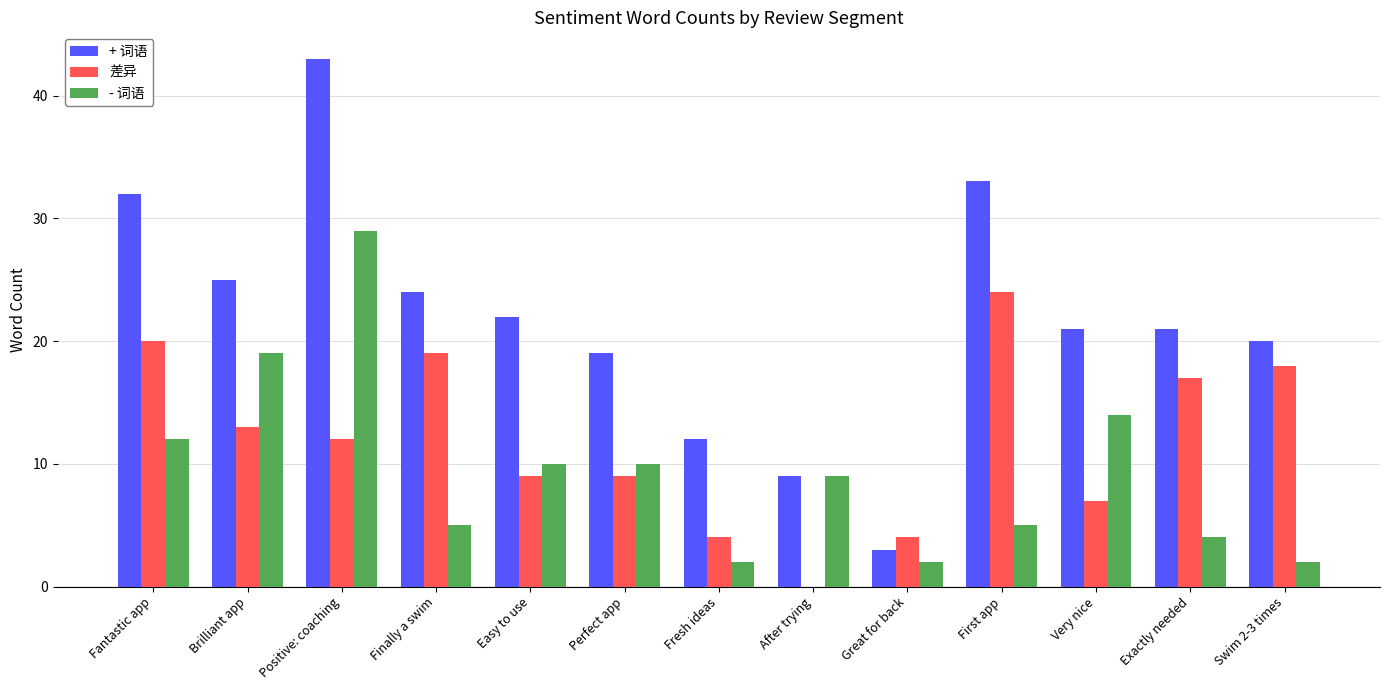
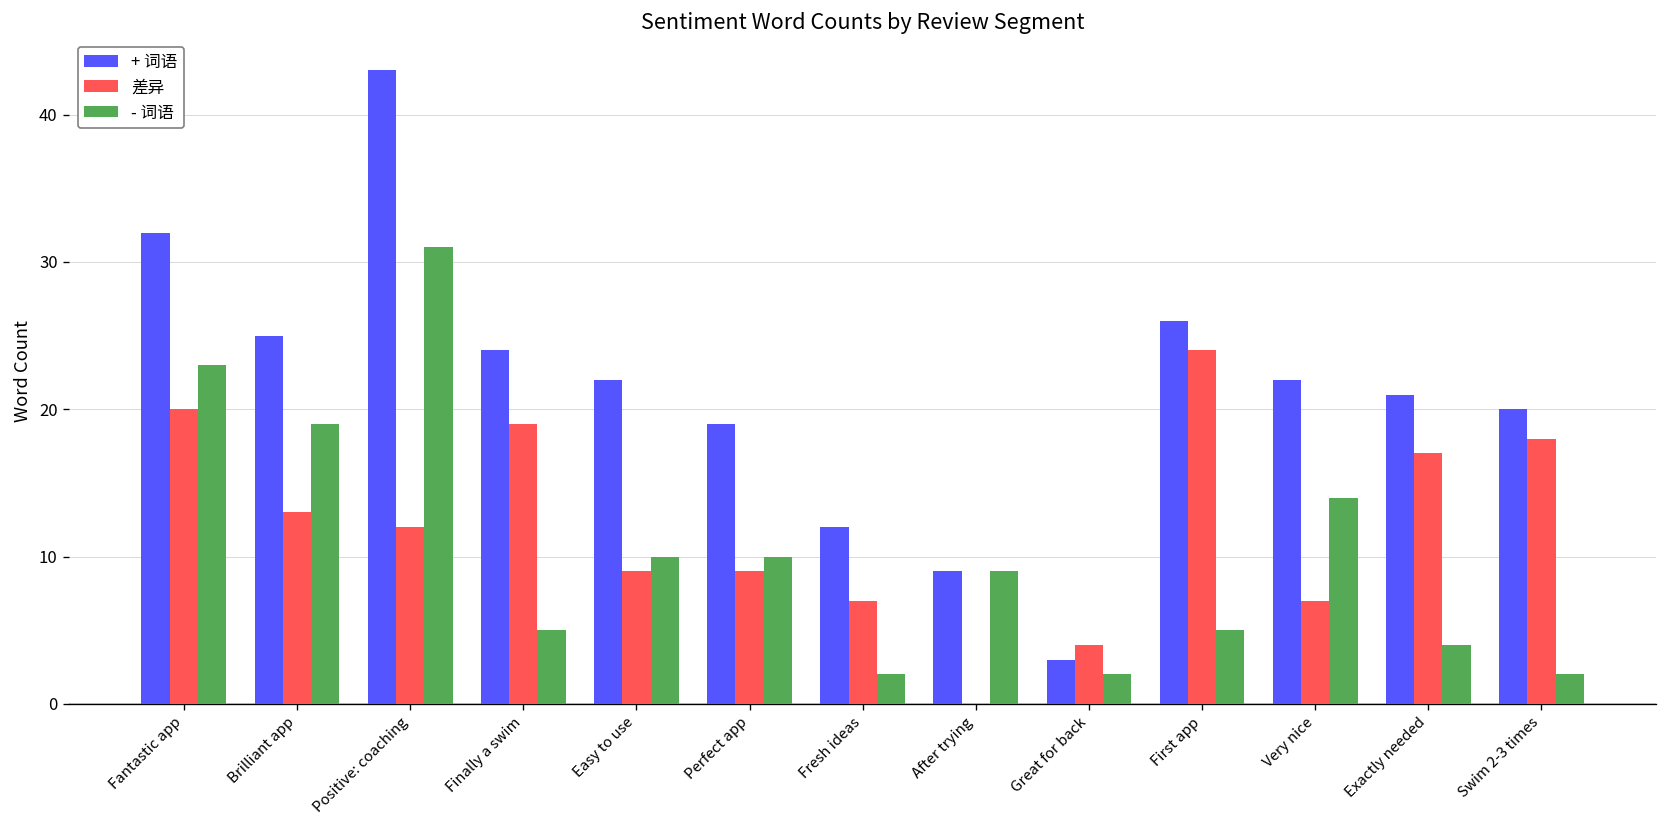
  {
    "+ 词语": {
      "Fantastic app": 32,
      "Brilliant app": 25,
      "Positive: coaching": 43,
      "Finally a swim": 24,
      "Easy to use": 22,
      "Perfect app": 19,
      "Fresh ideas": 12,
      "After trying": 9,
      "Great for back": 3,
-     "First app": 33,
-     "Very nice": 21,
+     "First app": 26,
+     "Very nice": 22,
      "Exactly needed": 21,
      "Swim 2-3 times": 20
    },
    "差异": {
      "Fantastic app": 20,
      "Brilliant app": 13,
      "Positive: coaching": 12,
      "Finally a swim": 19,
      "Easy to use": 9,
      "Perfect app": 9,
-     "Fresh ideas": 4,
+     "Fresh ideas": 7,
      "After trying": 0,
      "Great for back": 4,
      "First app": 24,
      "Very nice": 7,
      "Exactly needed": 17,
      "Swim 2-3 times": 18
    },
    "- 词语": {
-     "Fantastic app": 12,
+     "Fantastic app": 23,
      "Brilliant app": 19,
-     "Positive: coaching": 29,
+     "Positive: coaching": 31,
      "Finally a swim": 5,
      "Easy to use": 10,
      "Perfect app": 10,
      "Fresh ideas": 2,
      "After trying": 9,
      "Great for back": 2,
      "First app": 5,
      "Very nice": 14,
      "Exactly needed": 4,
      "Swim 2-3 times": 2
    }
  }
